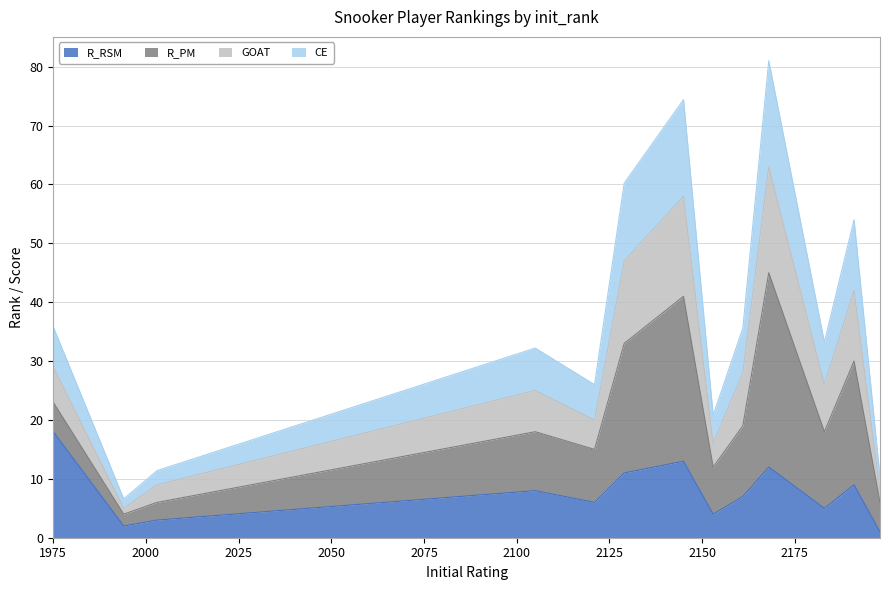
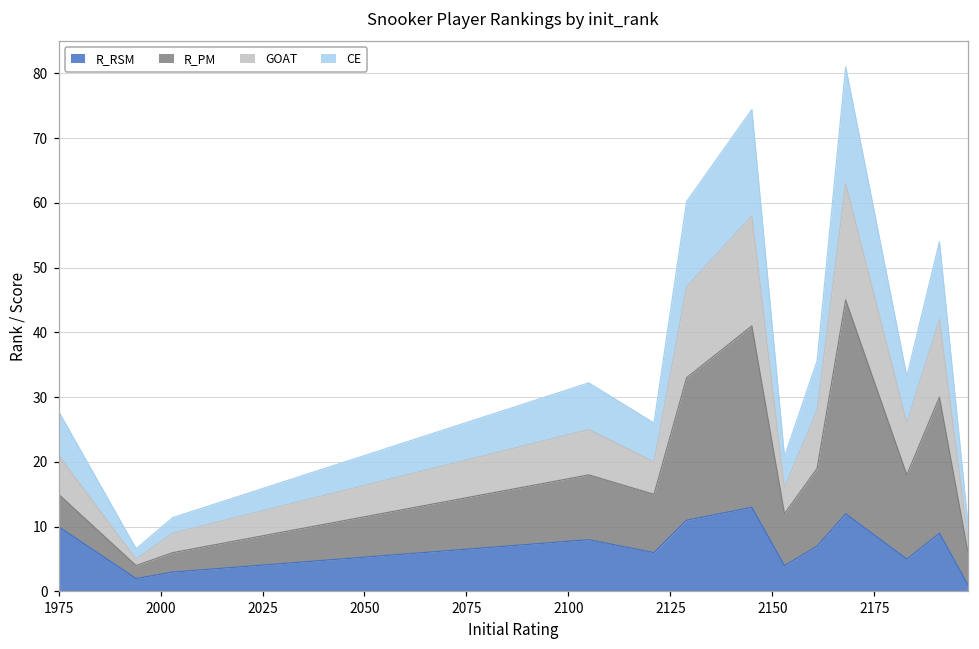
  {
    "R_RSM": {
-     "1975": 18
+     "1975": 10
    },
    "R_PM": {
      "1975": 5
    }
  }
